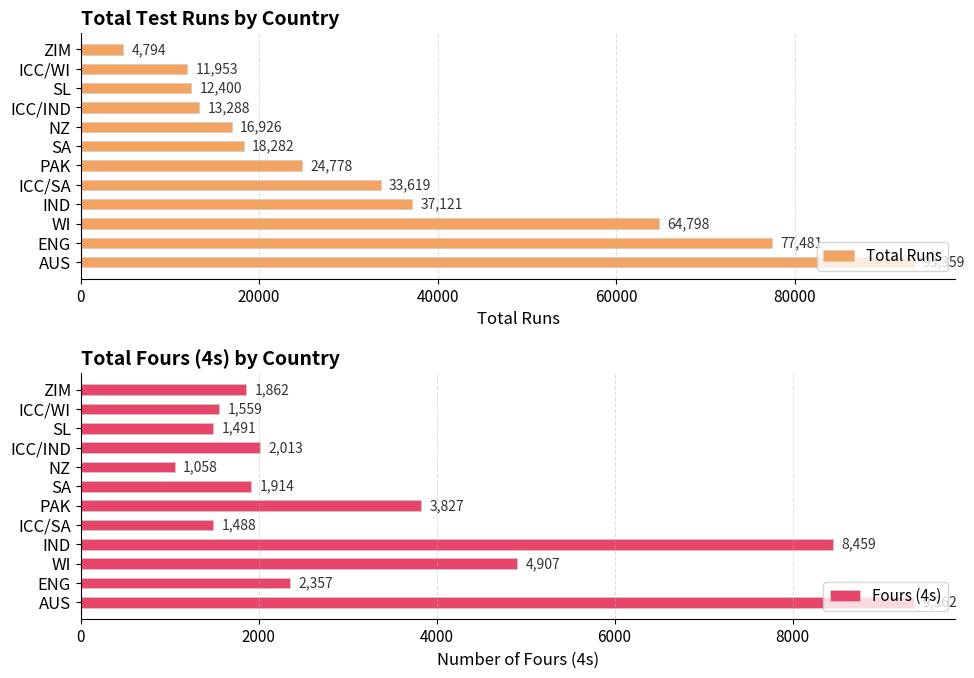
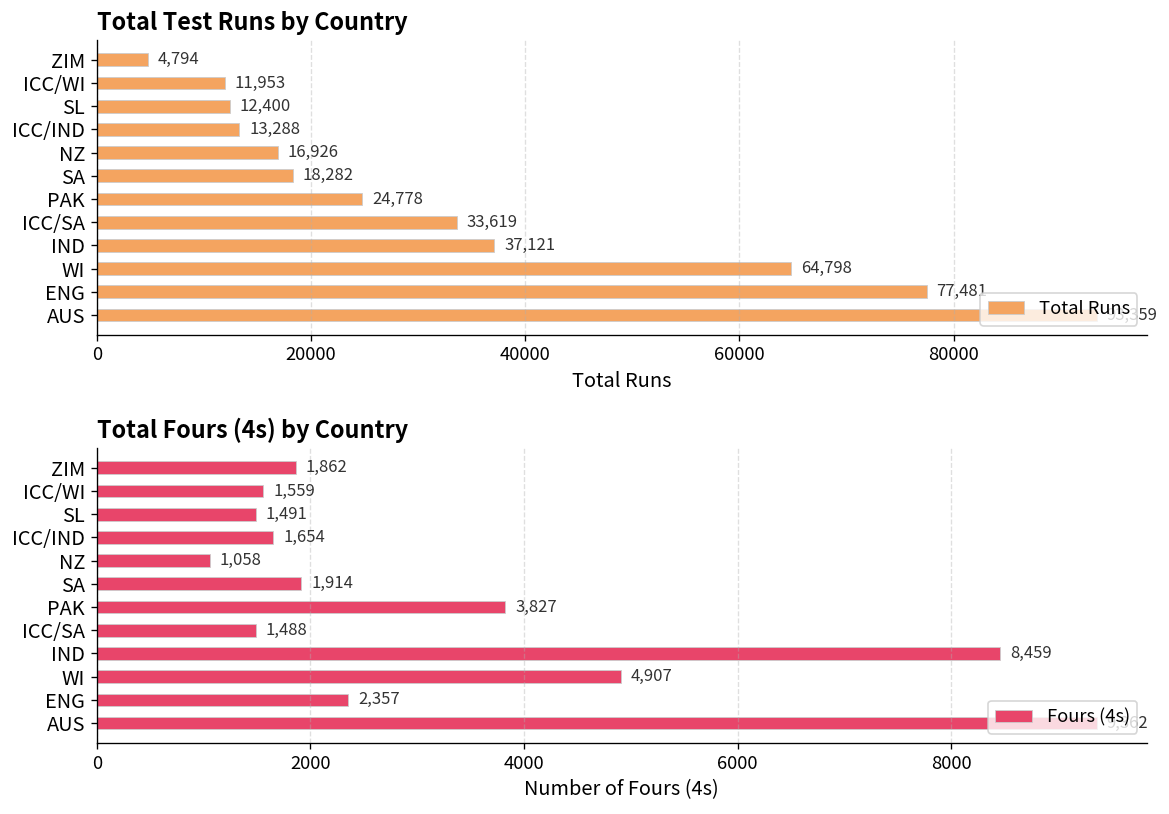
  {
    "Total Test Runs by Country": {
      "ZIM": "4,794",
      "ICC/WI": "11,953",
      "SL": "12,400",
      "ICC/IND": "13,288",
      "NZ": "16,926",
      "SA": "18,282",
      "PAK": "24,778",
      "ICC/SA": "33,619",
      "IND": "37,121",
      "WI": "64,798"
    },
    "Total Fours (4s) by Country": {
      "ZIM": "1,862",
      "ICC/WI": "1,559",
      "SL": "1,491",
-     "ICC/IND": "2,013",
+     "ICC/IND": "1,654",
      "NZ": "1,058",
      "SA": "1,914",
      "PAK": "3,827",
      "ICC/SA": "1,488",
      "IND": "8,459",
      "WI": "4,907",
      "ENG": "2,357"
    }
  }
